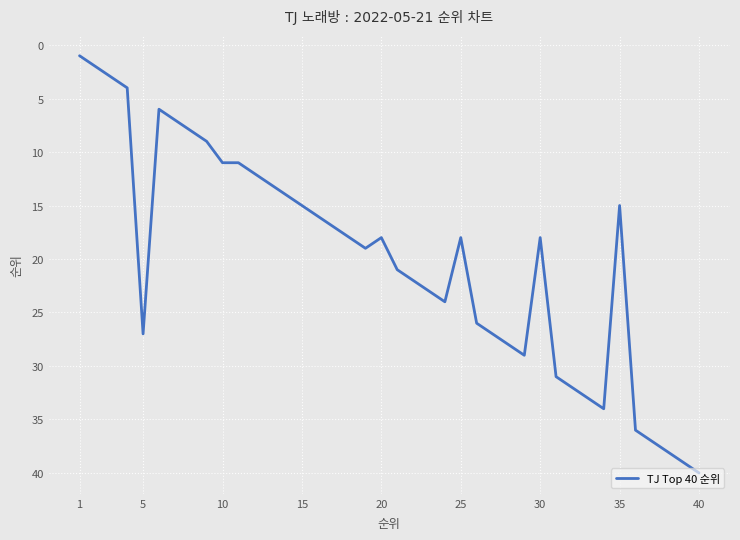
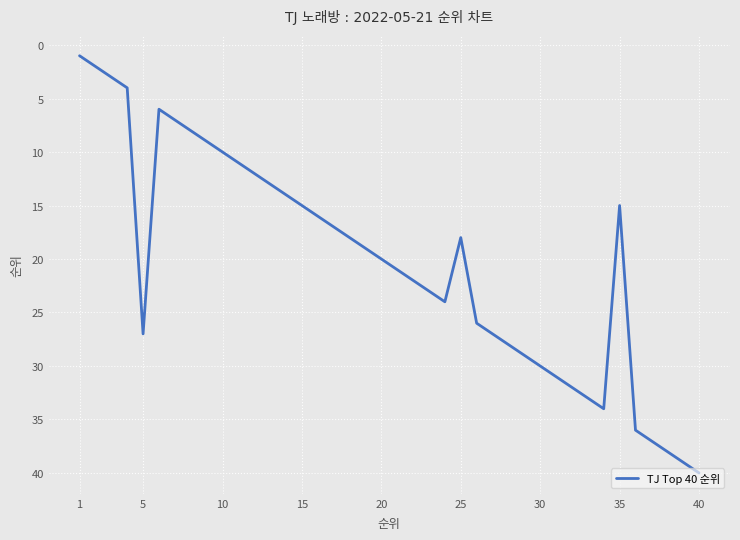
  {
    "1": 1,
    "5": 27,
-   "10": 11,
+   "10": 10,
    "15": 15,
-   "20": 18,
+   "20": 20,
    "25": 18,
-   "30": 18,
+   "30": 30,
    "35": 15
  }
